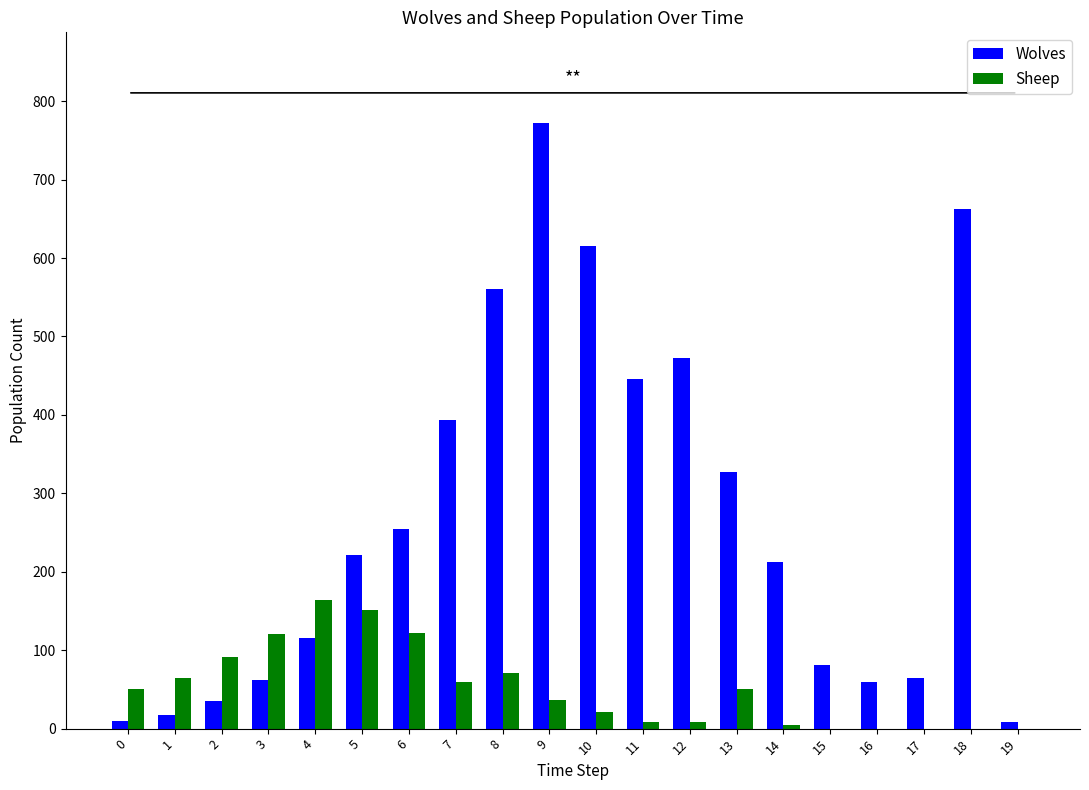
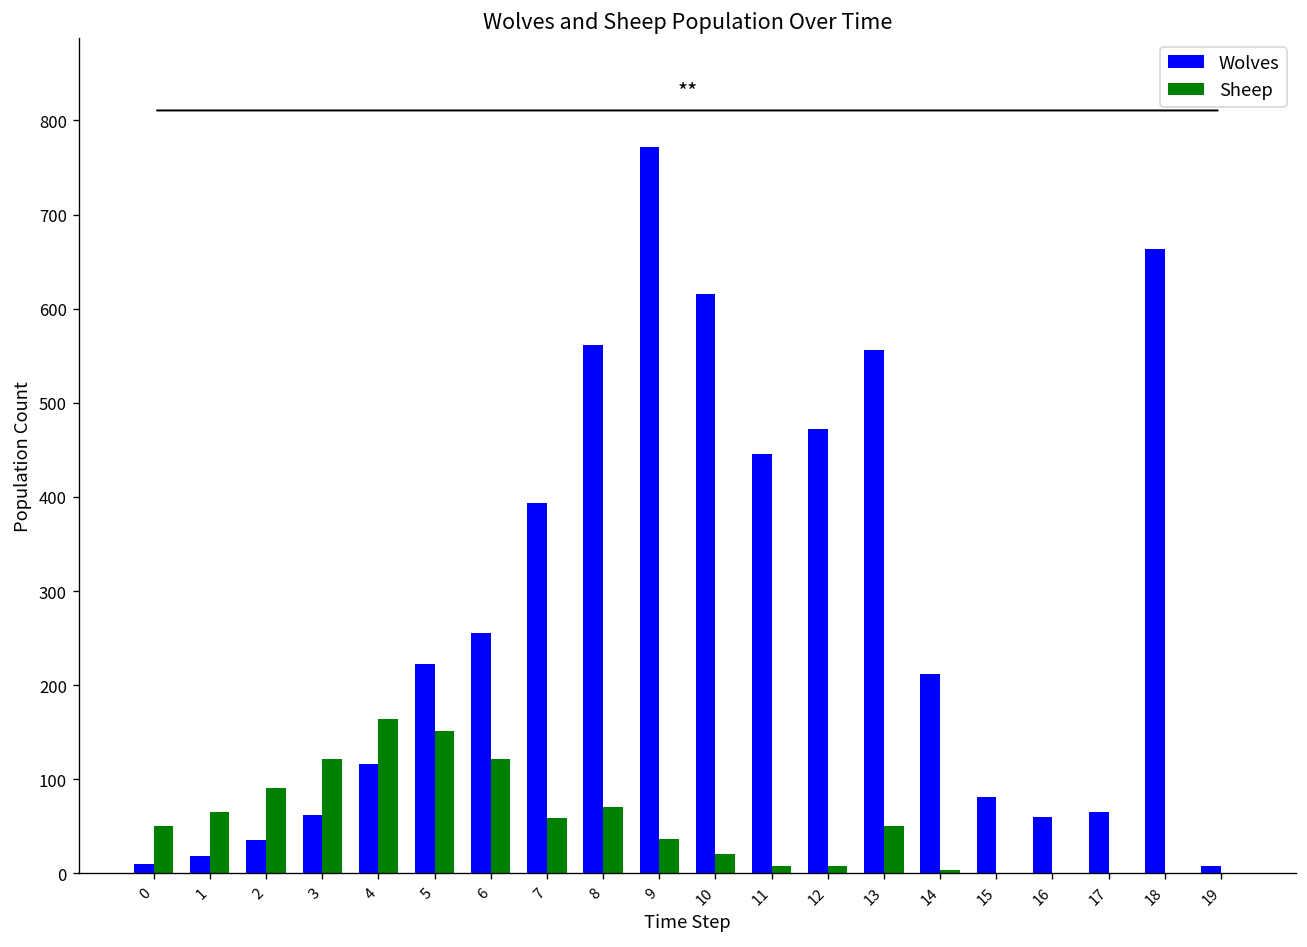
  {
    "Wolves": {
      "0": 10,
      "1": 20,
      "2": 40,
      "3": 60,
      "4": 120,
      "5": 220,
      "6": 260,
      "7": 390,
      "8": 560,
      "9": 770,
      "10": 620,
      "11": 450,
      "12": 470,
-     "13": 330,
+     "13": 560,
      "14": 210,
      "15": 80,
      "16": 60,
      "17": 70,
      "18": 660,
      "19": 10
    },
    "Sheep": {
      "0": 50,
      "1": 70,
      "2": 90,
      "3": 120,
      "4": 160,
      "5": 150,
      "6": 120,
      "7": 60,
      "8": 70,
      "9": 40,
      "10": 20,
      "11": 10,
      "12": 10,
      "13": 50,
      "14": 0,
      "15": 0,
      "16": 0,
      "17": 0,
      "18": 0,
      "19": 0
    }
  }
